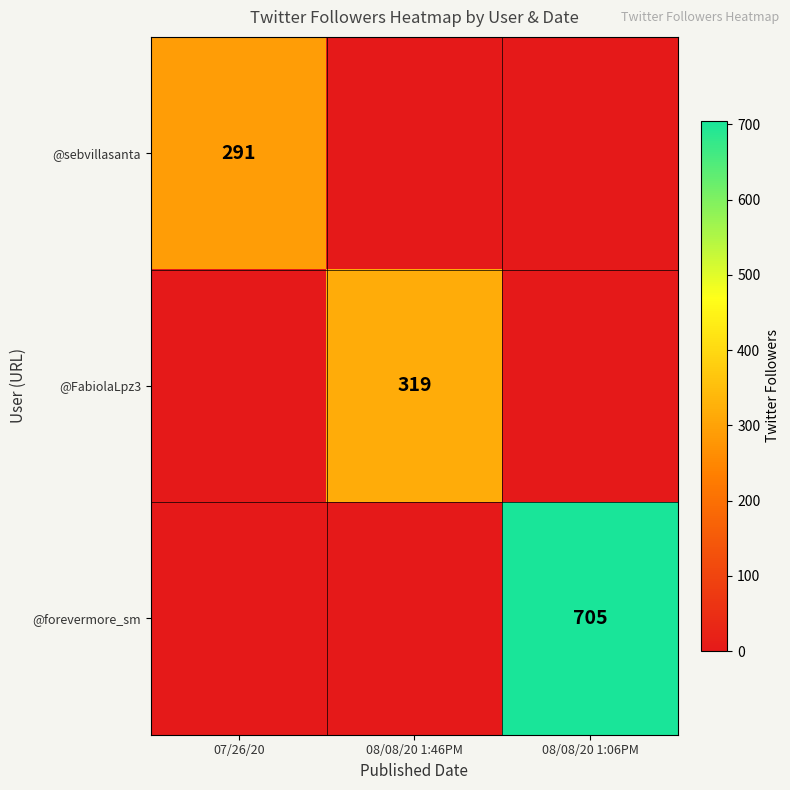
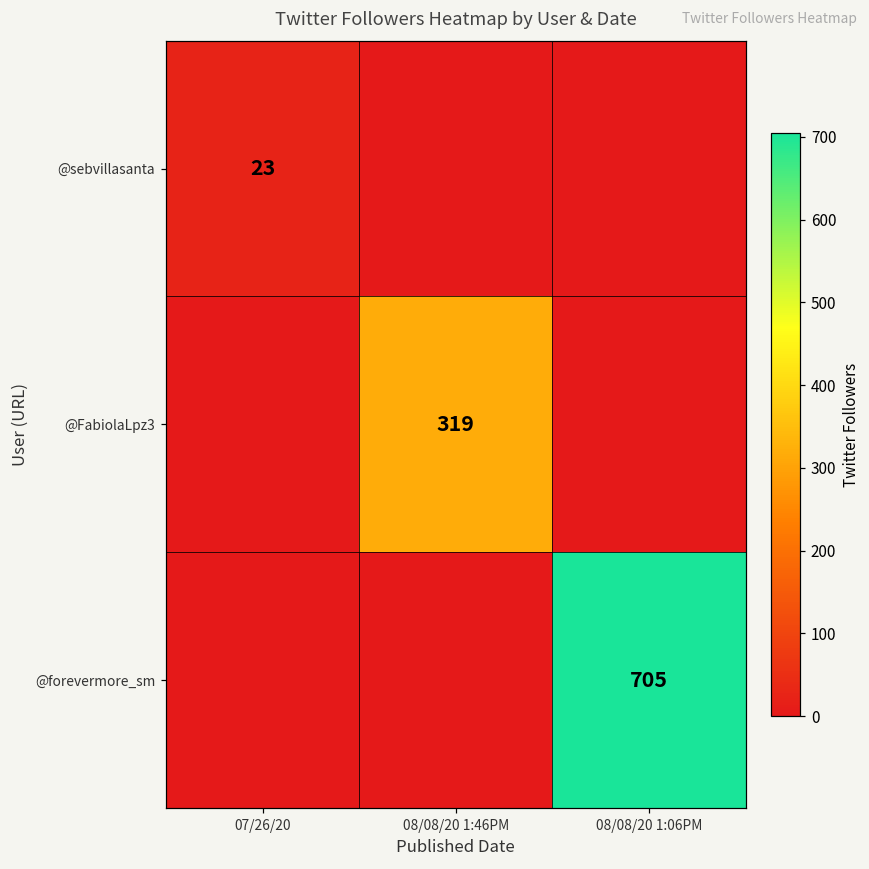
  {
    "@sebvillasanta": {
-     "07/26/20": 291
+     "07/26/20": 23
    },
    "@FabiolaLpz3": {
      "08/08/20 1:46PM": 319
    },
    "@forevermore_sm": {
      "08/08/20 1:06PM": 705
    }
  }
